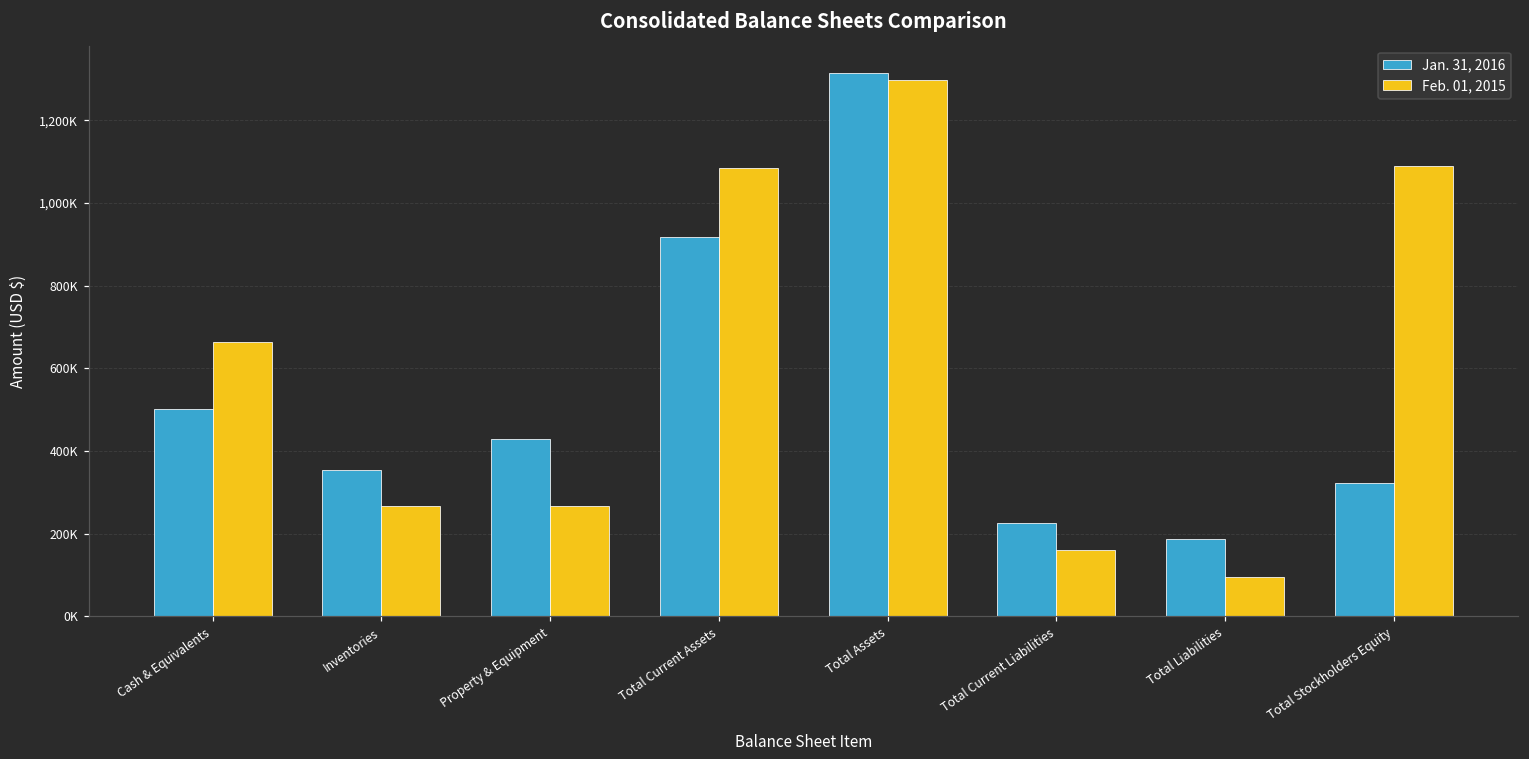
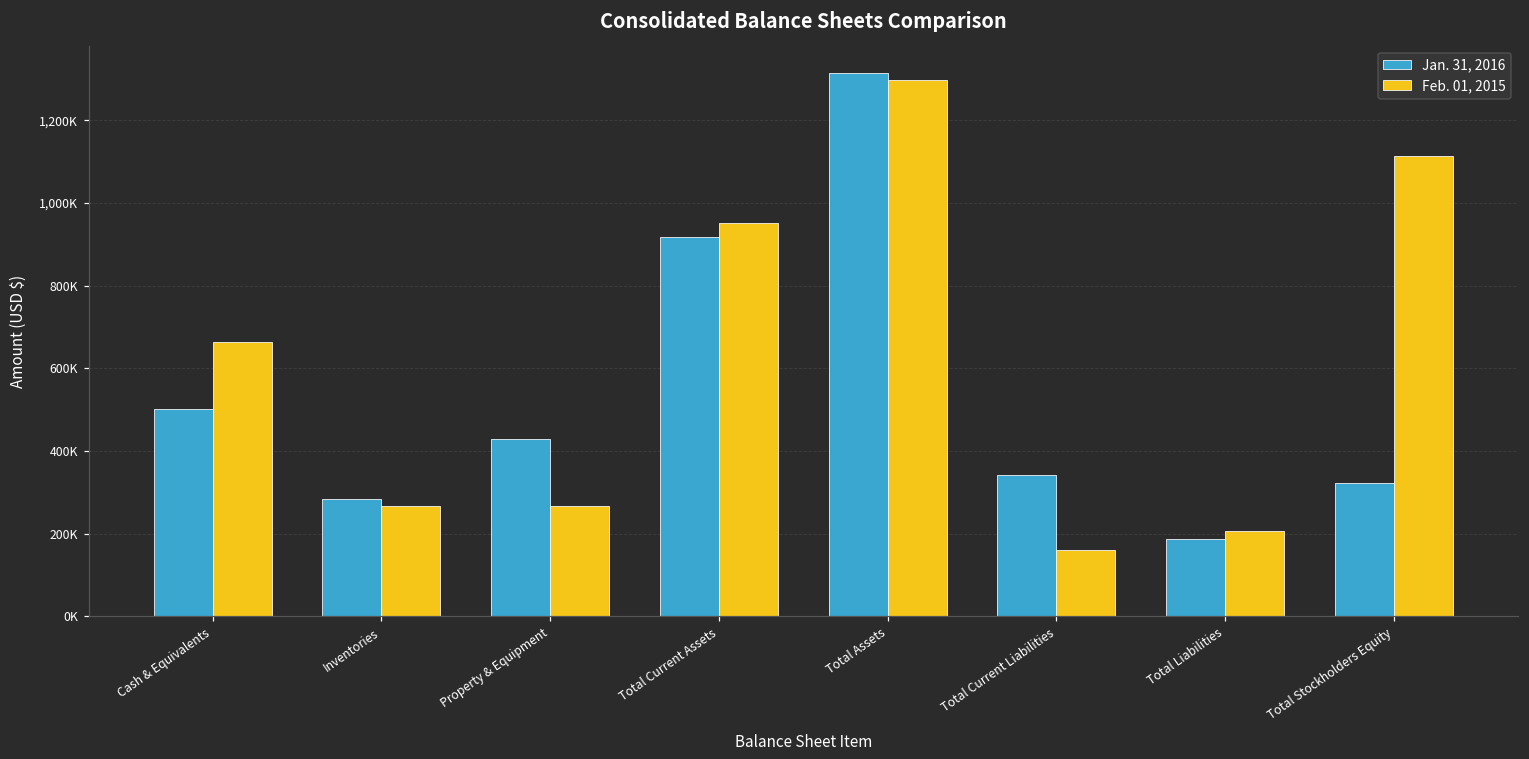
  {
    "Jan. 31, 2016": {
      "Cash & Equivalents": "500,000",
-     "Inventories": "350,000",
+     "Inventories": "280,000",
      "Property & Equipment": "430,000",
      "Total Current Assets": "920,000",
      "Total Assets": "1,310,000",
-     "Total Current Liabilities": "230,000",
+     "Total Current Liabilities": "340,000",
      "Total Liabilities": "190,000",
      "Total Stockholders Equity": "320,000"
    },
    "Feb. 01, 2015": {
      "Cash & Equivalents": "660,000",
      "Inventories": "270,000",
      "Property & Equipment": "270,000",
-     "Total Current Assets": "1,080,000",
+     "Total Current Assets": "950,000",
      "Total Assets": "1,300,000",
      "Total Current Liabilities": "160,000",
-     "Total Liabilities": "100,000",
-     "Total Stockholders Equity": "1,090,000"
+     "Total Liabilities": "210,000",
+     "Total Stockholders Equity": "1,110,000"
    }
  }
